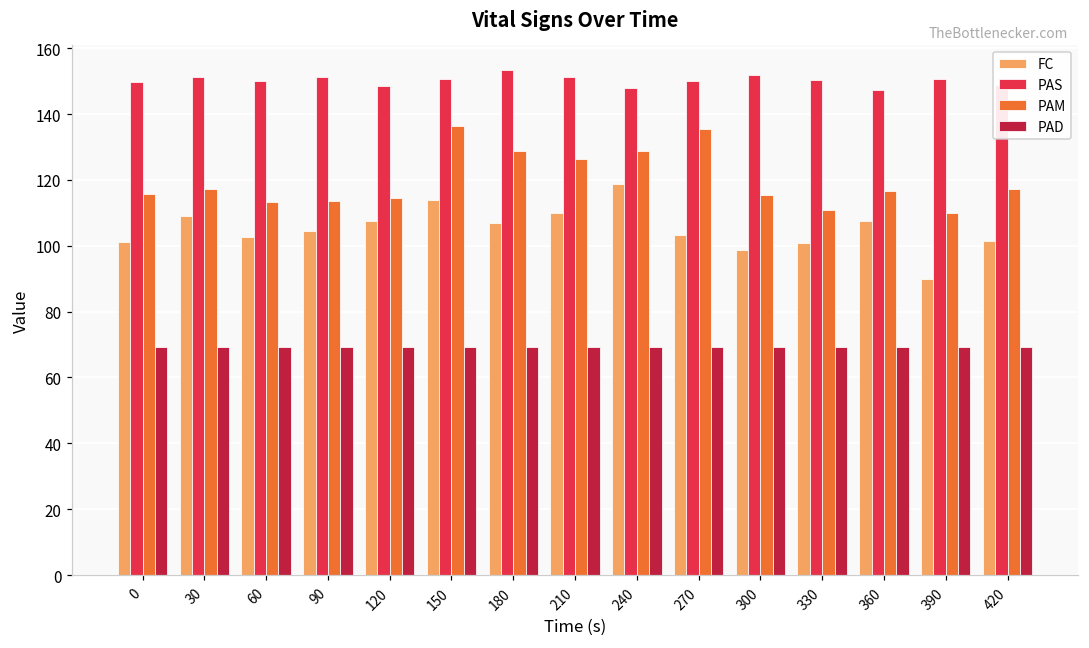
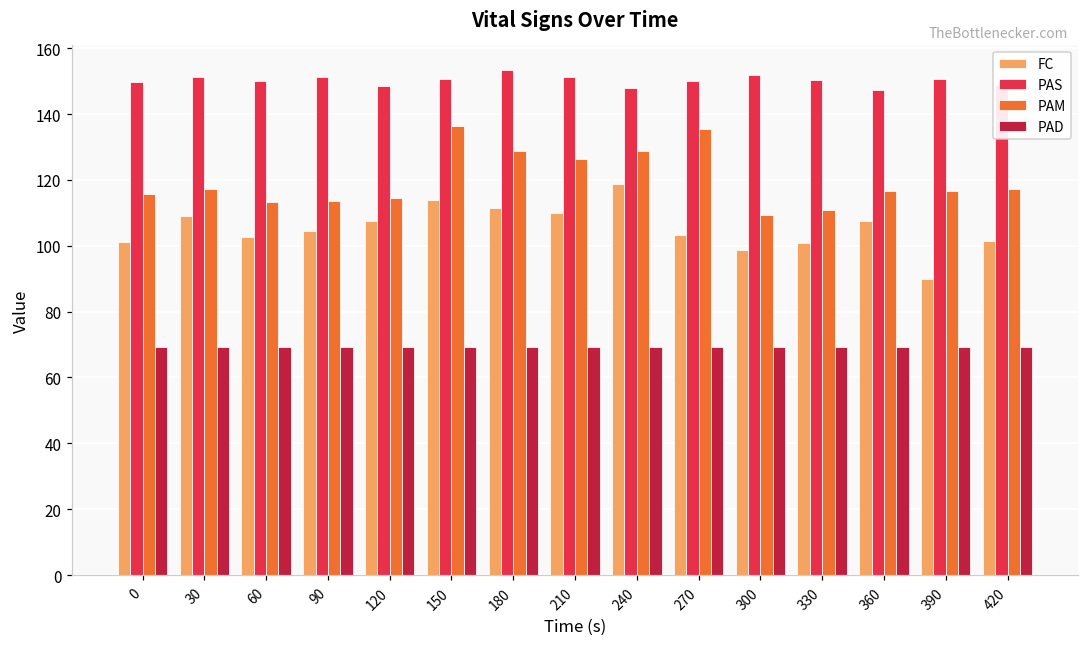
  {
    "FC": {
      "0": 101,
      "30": 109,
      "60": 103,
      "90": 104,
      "120": 107,
      "150": 114,
-     "180": 107,
+     "180": 111,
      "210": 110,
      "240": 119,
      "270": 103,
      "300": 99,
      "330": 101,
      "360": 108,
      "390": 90,
      "420": 101
    },
    "PAM": {
      "0": 116,
      "30": 117,
      "60": 113,
      "90": 114,
      "120": 114,
      "150": 136,
      "180": 129,
      "210": 126,
      "240": 129,
      "270": 136,
-     "300": 115,
+     "300": 109,
      "330": 111,
      "360": 117,
-     "390": 110,
+     "390": 117,
      "420": 117
    }
  }
